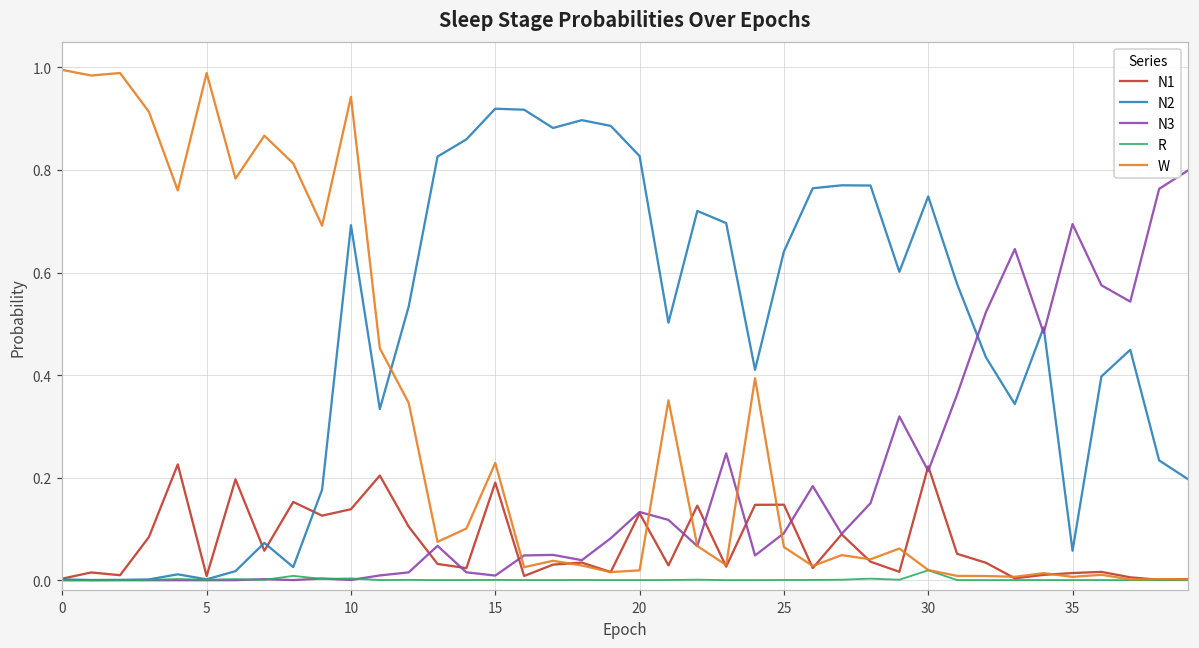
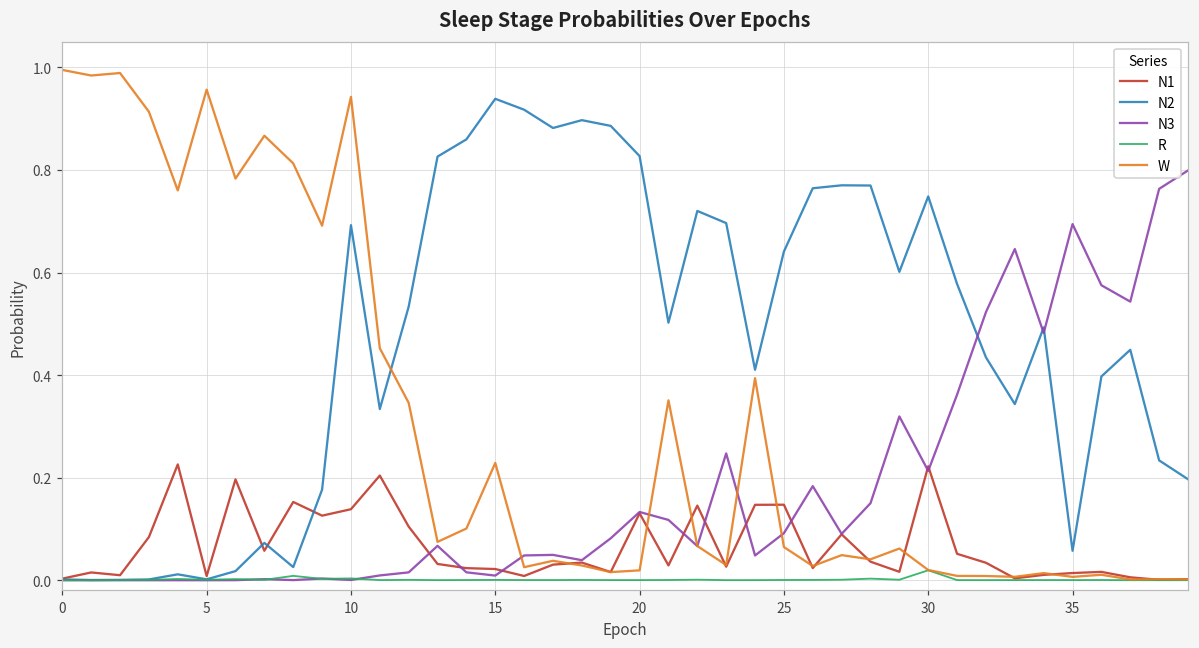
  {
    "N1": {
      "5": 0.01,
      "10": 0.14,
-     "15": 0.19,
+     "15": 0.02,
      "25": 0.15,
      "30": 0.22,
      "35": 0.01
    },
    "N2": {
      "10": 0.69,
-     "15": 0.92,
+     "15": 0.94,
      "20": 0.83,
      "25": 0.64,
      "30": 0.75,
      "35": 0.06
    },
    "N3": {
      "15": 0.01,
      "25": 0.09,
      "30": 0.21,
      "35": 0.69
    },
    "R": {
      "15": 0.00,
      "20": 0.00,
      "25": 0.00,
      "35": 0.00
    },
    "W": {
      "0": 1.00,
-     "5": 0.99,
+     "5": 0.96,
      "10": 0.94,
      "15": 0.23,
      "20": 0.02,
      "25": 0.06,
      "35": 0.01
    }
  }
